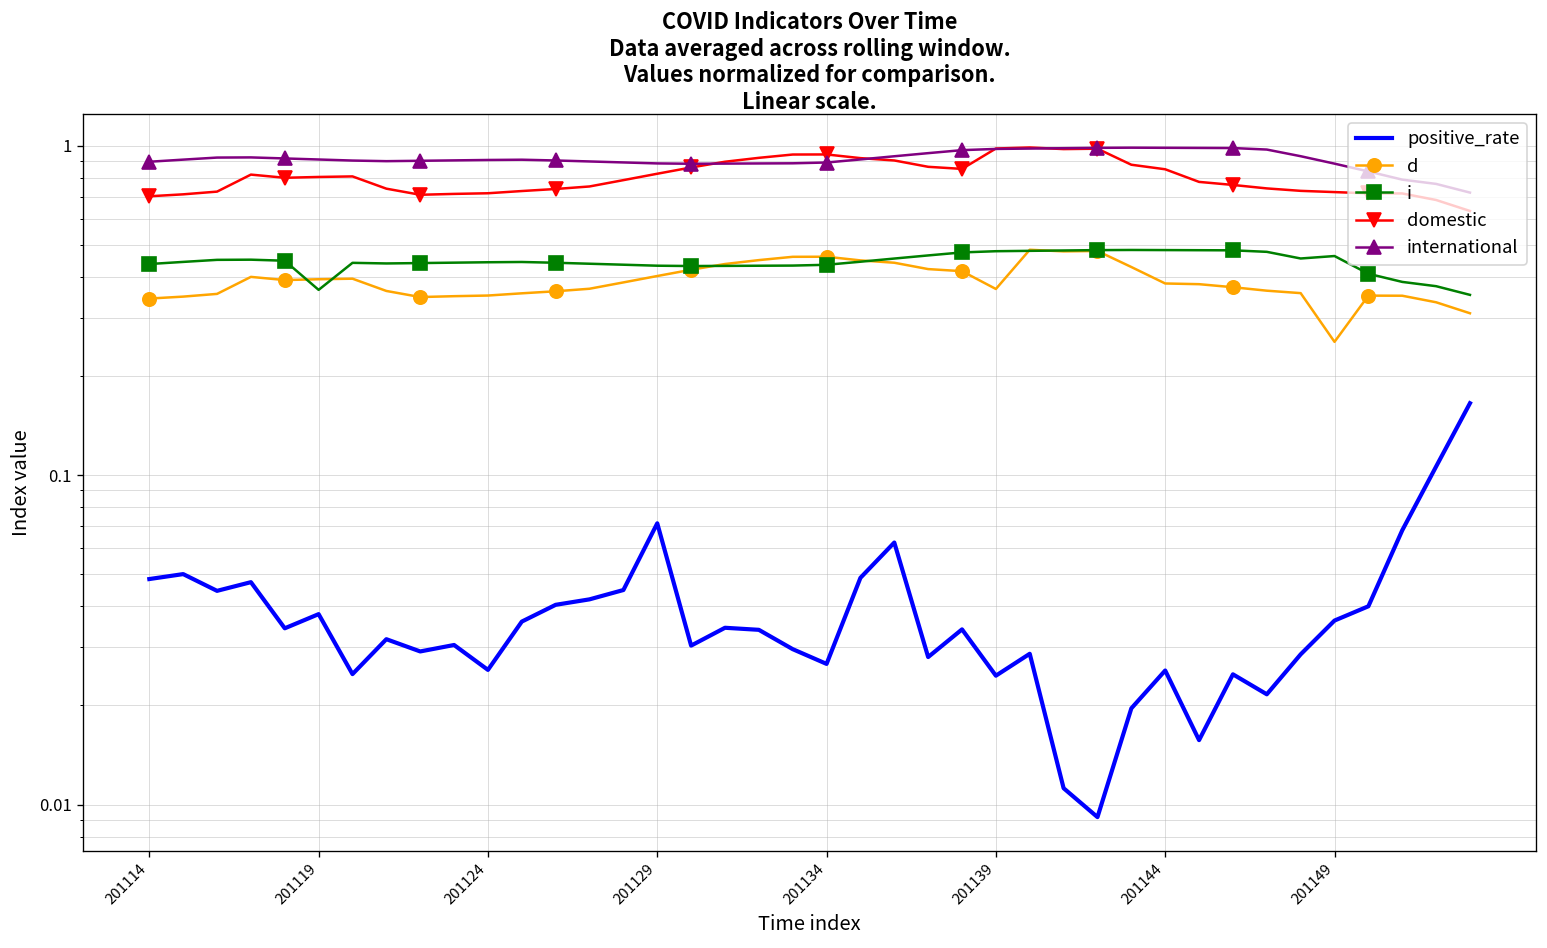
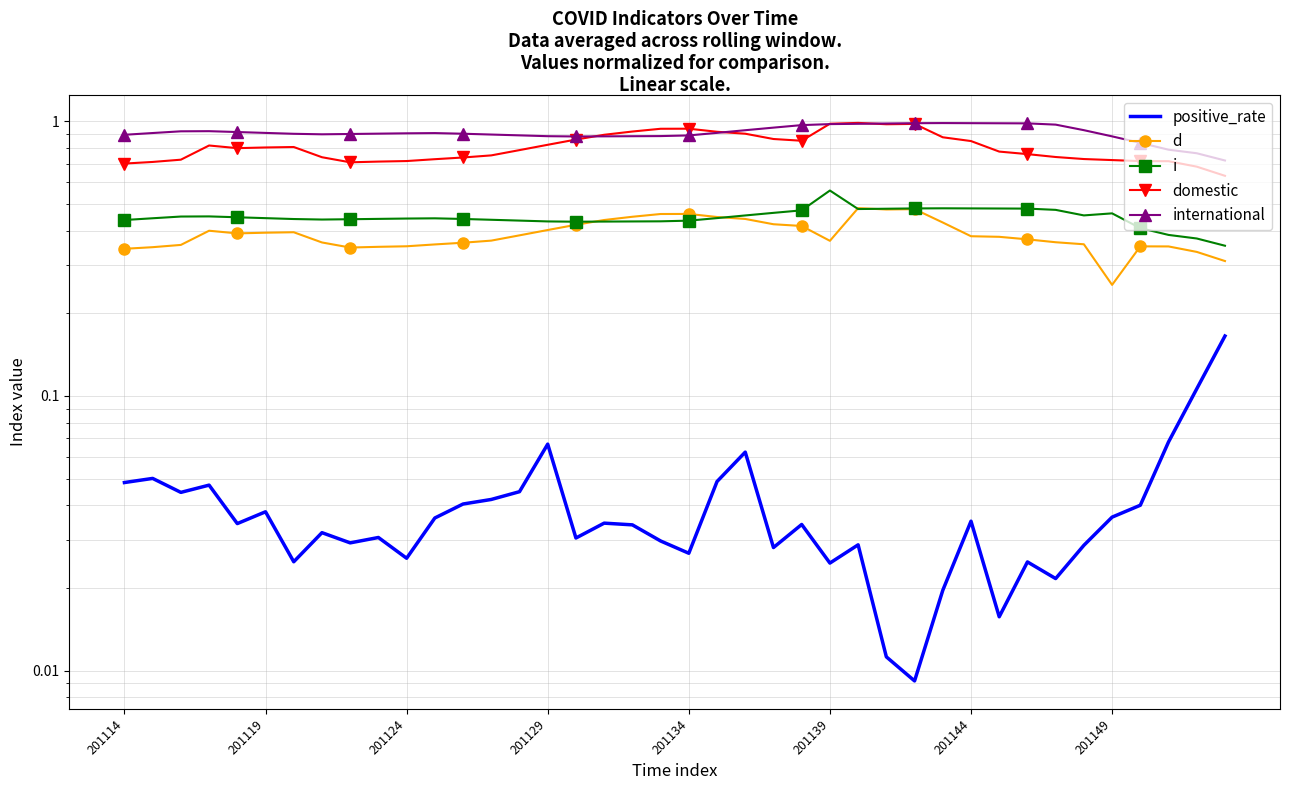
  {
    "positive_rate": {
      "201114": 0.048,
      "201119": 0.038,
      "201124": 0.026,
-     "201129": 0.071,
+     "201129": 0.067,
      "201134": 0.027,
      "201139": 0.025,
-     "201144": 0.026,
+     "201144": 0.035,
      "201149": 0.036
    },
    "d": {
      "201114": 0.34,
      "201119": 0.39,
      "201124": 0.35,
      "201129": 0.40,
      "201134": 0.46,
      "201139": 0.37,
      "201144": 0.38,
      "201149": 0.25
    },
    "i": {
      "201114": 0.44,
-     "201119": 0.37,
+     "201119": 0.44,
      "201124": 0.44,
      "201129": 0.43,
      "201134": 0.44,
-     "201139": 0.48,
+     "201139": 0.56,
      "201144": 0.48,
      "201149": 0.46
    },
    "domestic": {
      "201114": 0.70,
      "201119": 0.80,
      "201124": 0.72,
      "201129": 0.82,
      "201134": 0.94,
      "201144": 0.85,
      "201149": 0.72
    },
    "international": {
      "201114": 0.89,
      "201119": 0.91,
      "201124": 0.90,
      "201129": 0.88,
      "201134": 0.89,
      "201144": 0.99,
      "201149": 0.88
    }
  }
